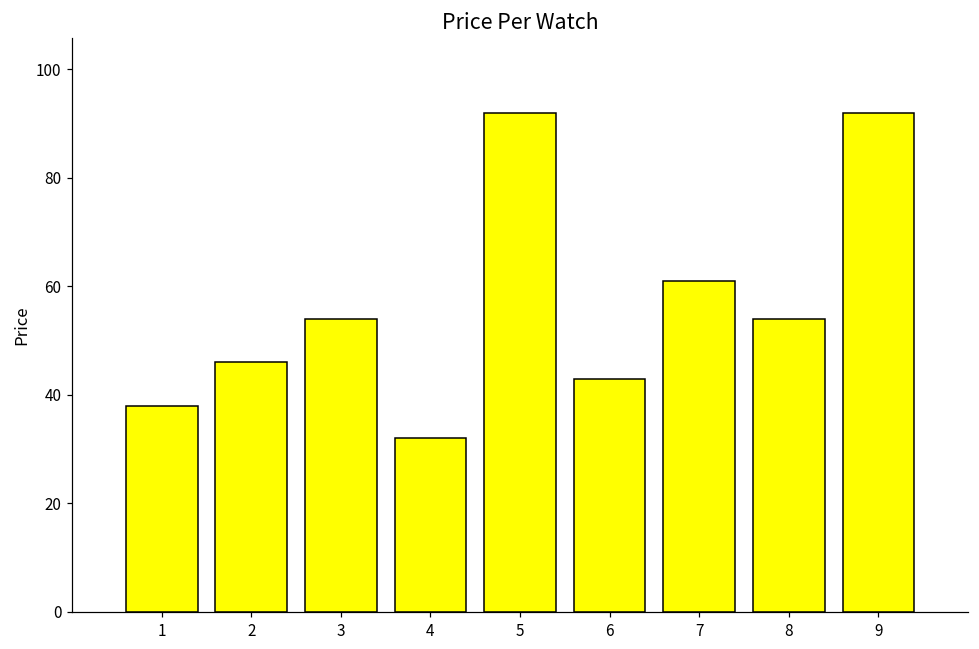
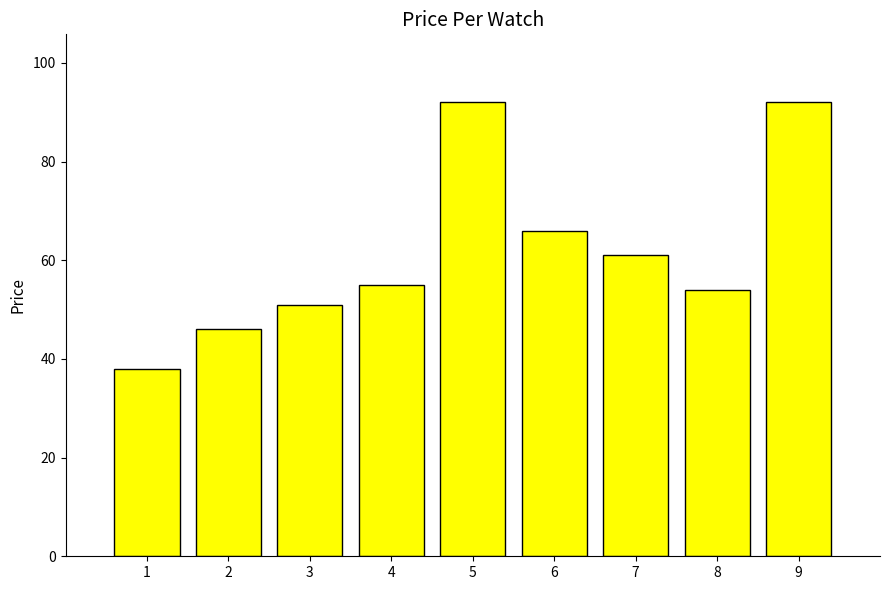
  {
    "1": 38,
    "2": 46,
-   "3": 54,
-   "4": 32,
+   "3": 51,
+   "4": 55,
    "5": 92,
-   "6": 43,
+   "6": 66,
    "7": 61,
    "8": 54,
    "9": 92
  }
